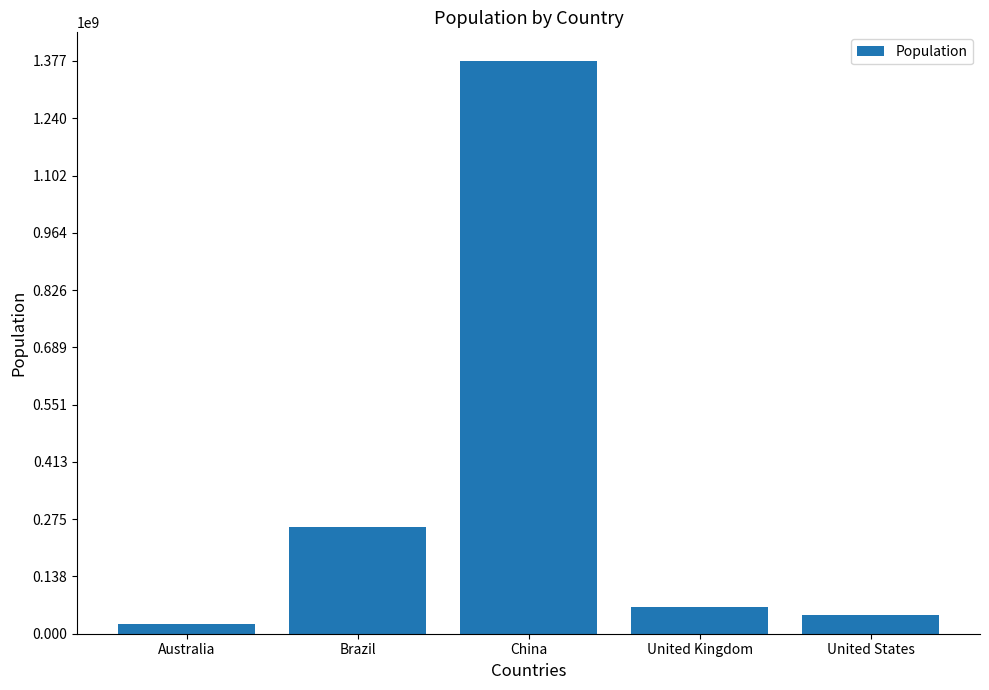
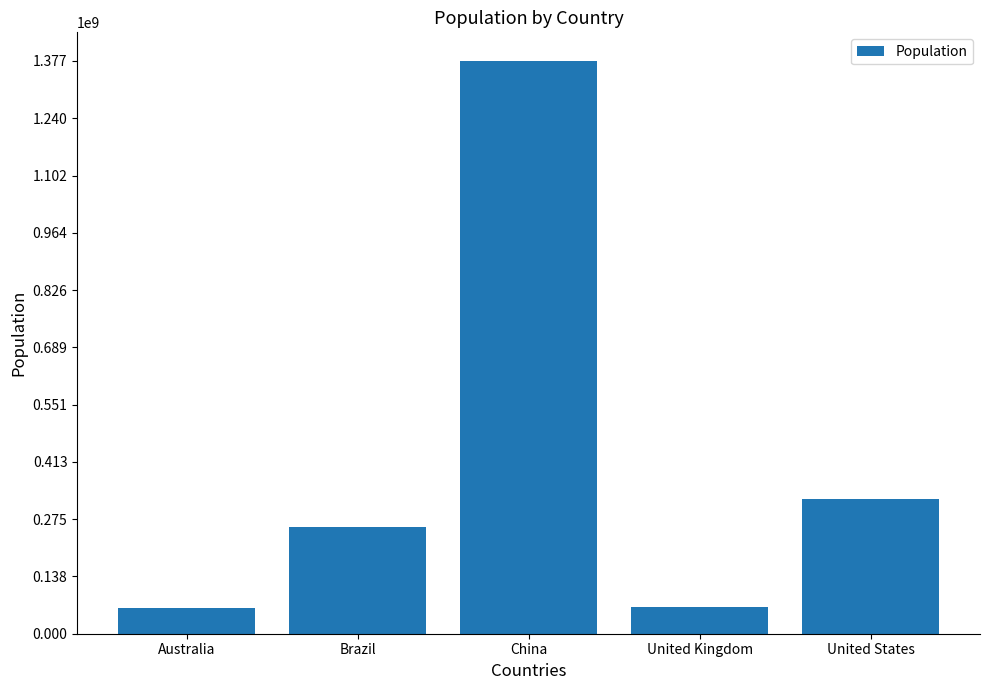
  {
-   "Australia": 20000000,
+   "Australia": 60000000,
    "Brazil": 260000000,
    "China": 1380000000,
    "United Kingdom": 70000000,
-   "United States": 50000000
+   "United States": 320000000
  }
